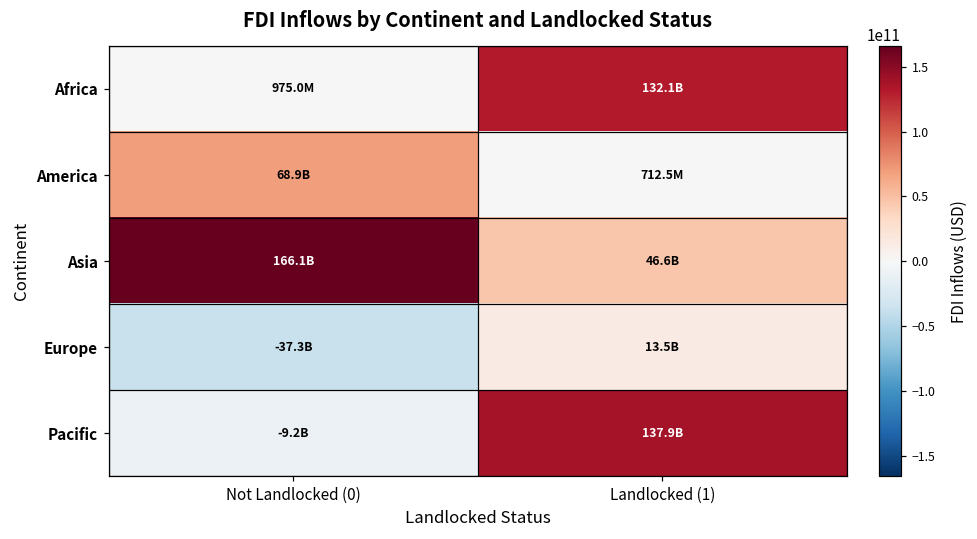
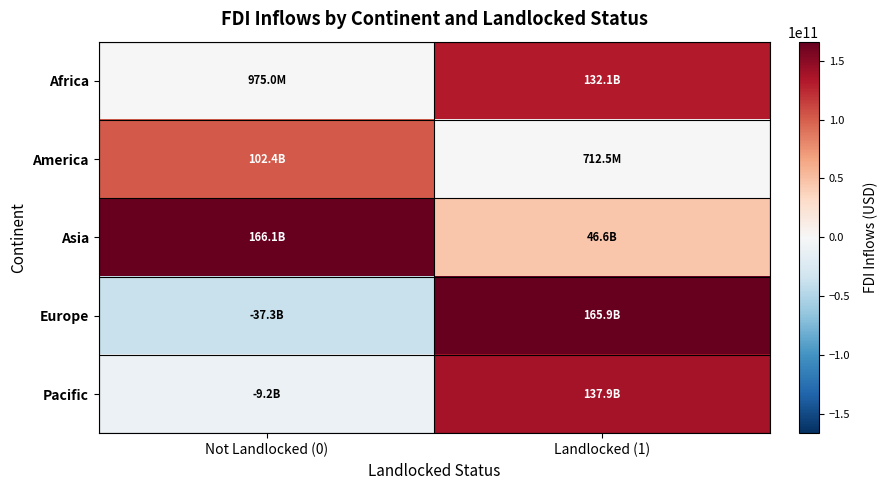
  {
    "Africa": {
      "Not Landlocked (0)": "975.0M",
      "Landlocked (1)": "132.1B"
    },
    "America": {
-     "Not Landlocked (0)": "68.9B",
+     "Not Landlocked (0)": "102.4B",
      "Landlocked (1)": "712.5M"
    },
    "Asia": {
      "Not Landlocked (0)": "166.1B",
      "Landlocked (1)": "46.6B"
    },
    "Europe": {
      "Not Landlocked (0)": "-37.3B",
-     "Landlocked (1)": "13.5B"
+     "Landlocked (1)": "165.9B"
    },
    "Pacific": {
      "Not Landlocked (0)": "-9.2B",
      "Landlocked (1)": "137.9B"
    }
  }
